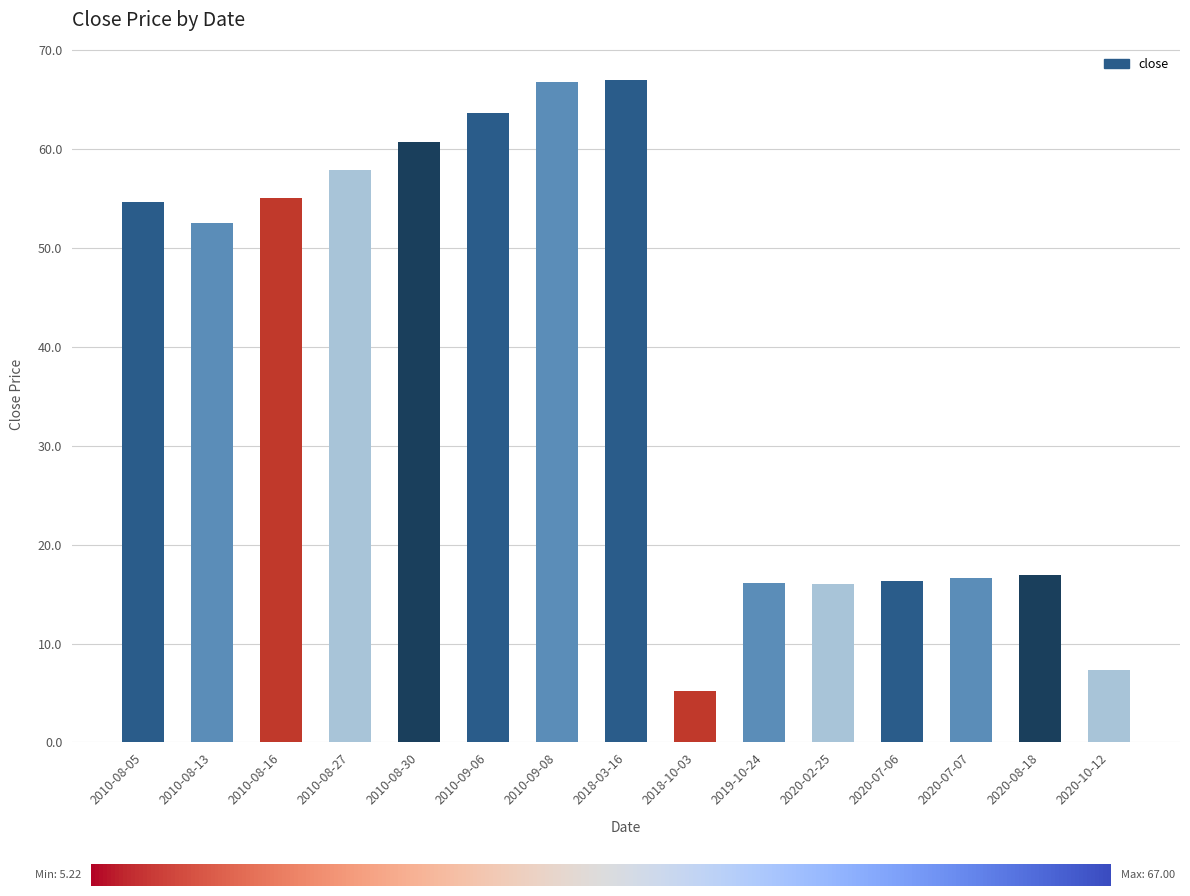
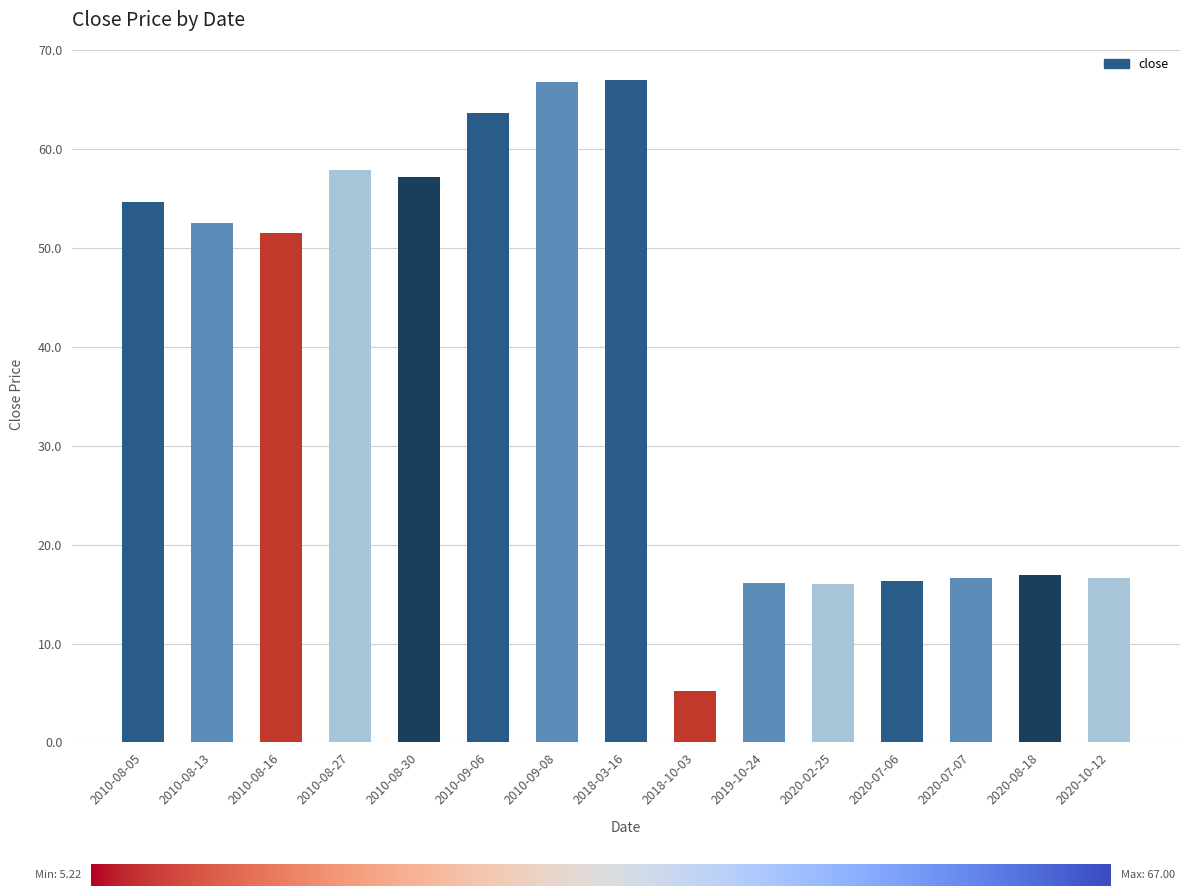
  {
    "2010-08-05": 55,
    "2010-08-13": 53,
-   "2010-08-16": 55,
+   "2010-08-16": 52,
    "2010-08-27": 58,
-   "2010-08-30": 61,
+   "2010-08-30": 57,
    "2010-09-06": 64,
    "2010-09-08": 67,
    "2018-03-16": 67,
    "2018-10-03": 5,
    "2019-10-24": 16,
    "2020-02-25": 16,
    "2020-07-06": 16,
    "2020-07-07": 17,
    "2020-08-18": 17,
-   "2020-10-12": 7
+   "2020-10-12": 17
  }
